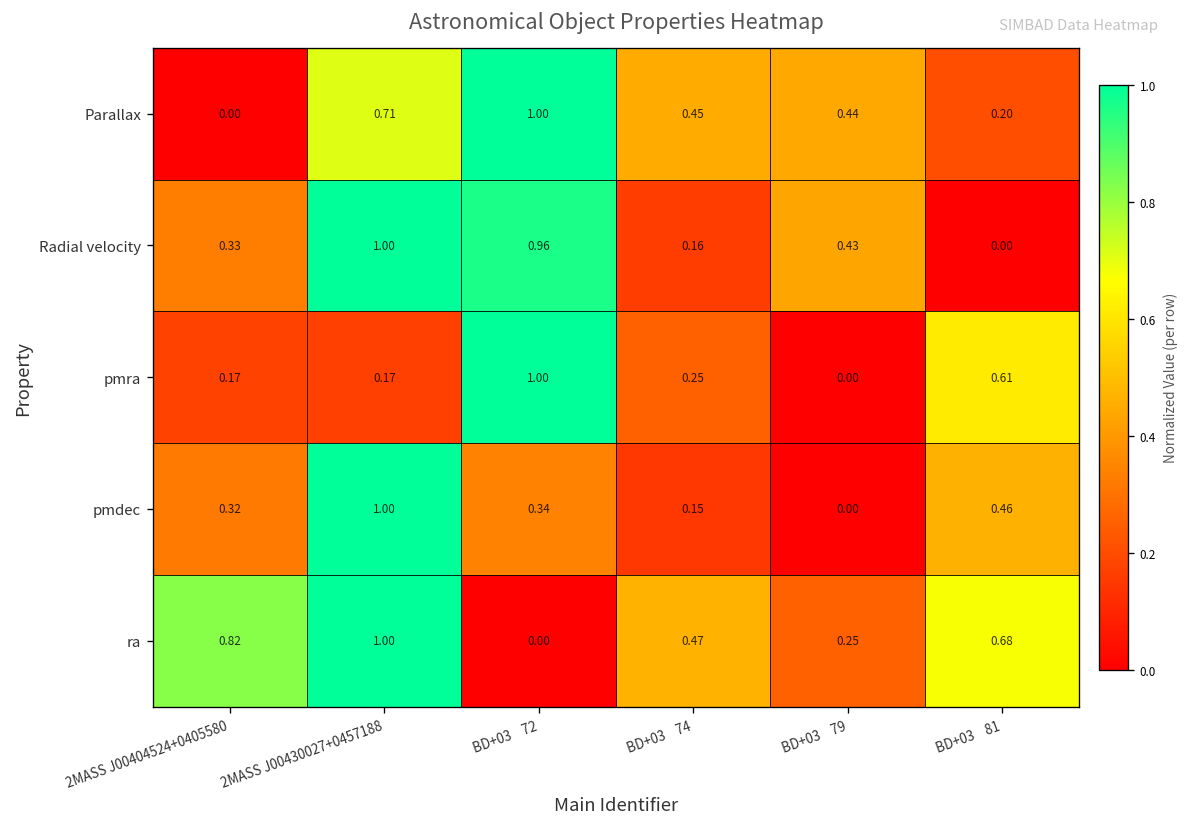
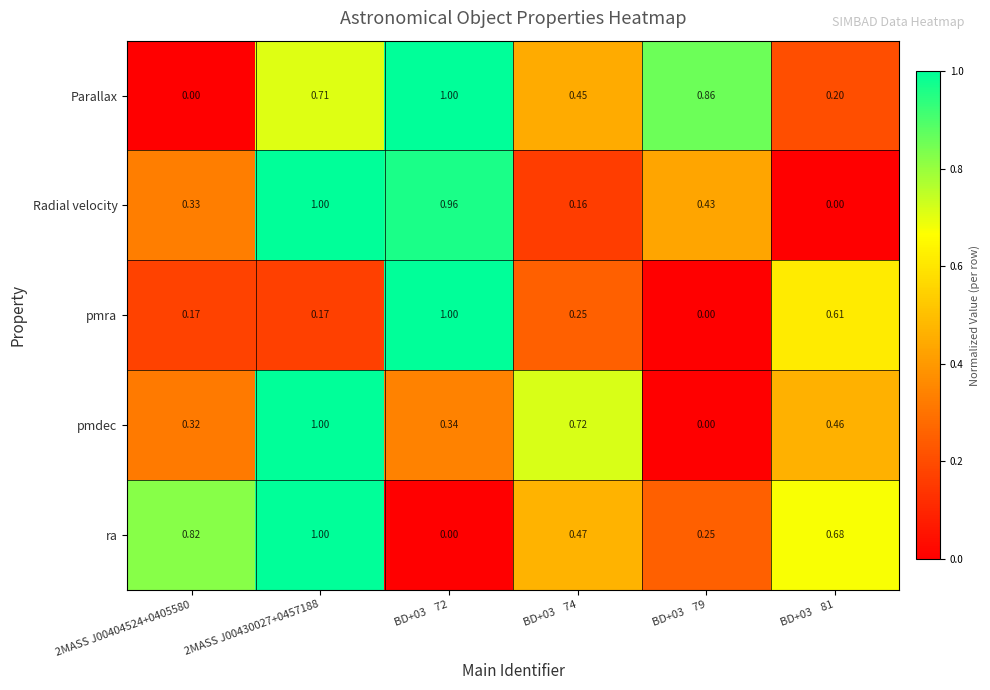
  {
    "Parallax": {
      "2MASS J00404524+0405580": 0.00,
      "2MASS J00430027+0457188": 0.71,
      "BD+03 72": 1.00,
      "BD+03 74": 0.45,
-     "BD+03 79": 0.44,
+     "BD+03 79": 0.86,
      "BD+03 81": 0.20
    },
    "Radial velocity": {
      "2MASS J00404524+0405580": 0.33,
      "2MASS J00430027+0457188": 1.00,
      "BD+03 72": 0.96,
      "BD+03 74": 0.16,
      "BD+03 79": 0.43,
      "BD+03 81": 0.00
    },
    "pmra": {
      "2MASS J00404524+0405580": 0.17,
      "2MASS J00430027+0457188": 0.17,
      "BD+03 72": 1.00,
      "BD+03 74": 0.25,
      "BD+03 79": 0.00,
      "BD+03 81": 0.61
    },
    "pmdec": {
      "2MASS J00404524+0405580": 0.32,
      "2MASS J00430027+0457188": 1.00,
      "BD+03 72": 0.34,
-     "BD+03 74": 0.15,
+     "BD+03 74": 0.72,
      "BD+03 79": 0.00,
      "BD+03 81": 0.46
    },
    "ra": {
      "2MASS J00404524+0405580": 0.82,
      "2MASS J00430027+0457188": 1.00,
      "BD+03 72": 0.00,
      "BD+03 74": 0.47,
      "BD+03 79": 0.25,
      "BD+03 81": 0.68
    }
  }
